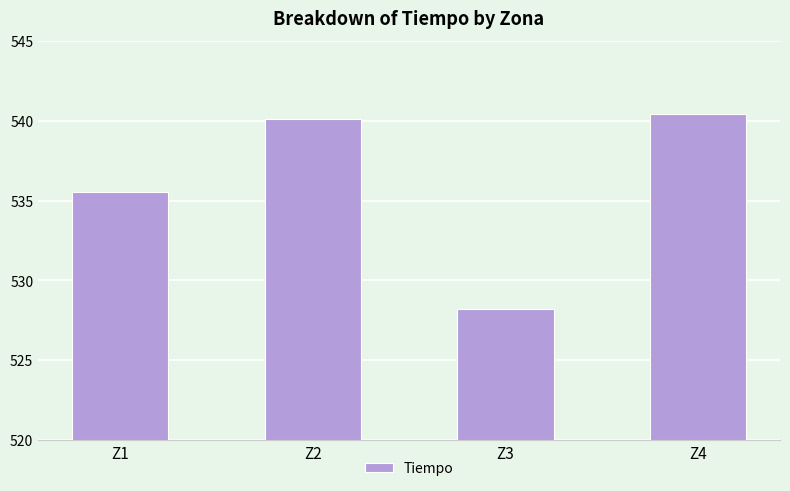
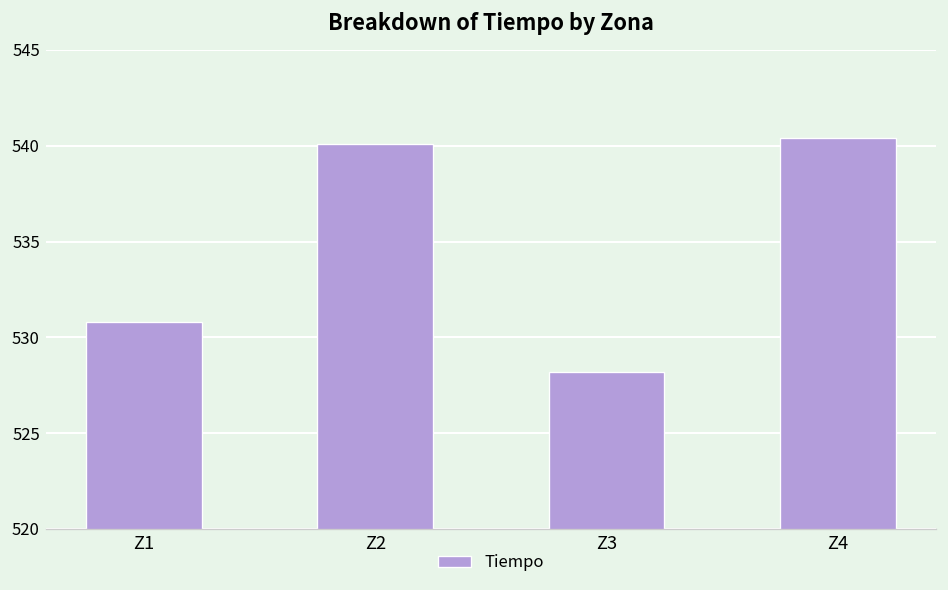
  {
-   "Z1": 535.5,
+   "Z1": 530.8,
    "Z2": 540.1,
    "Z3": 528.2,
    "Z4": 540.4
  }
